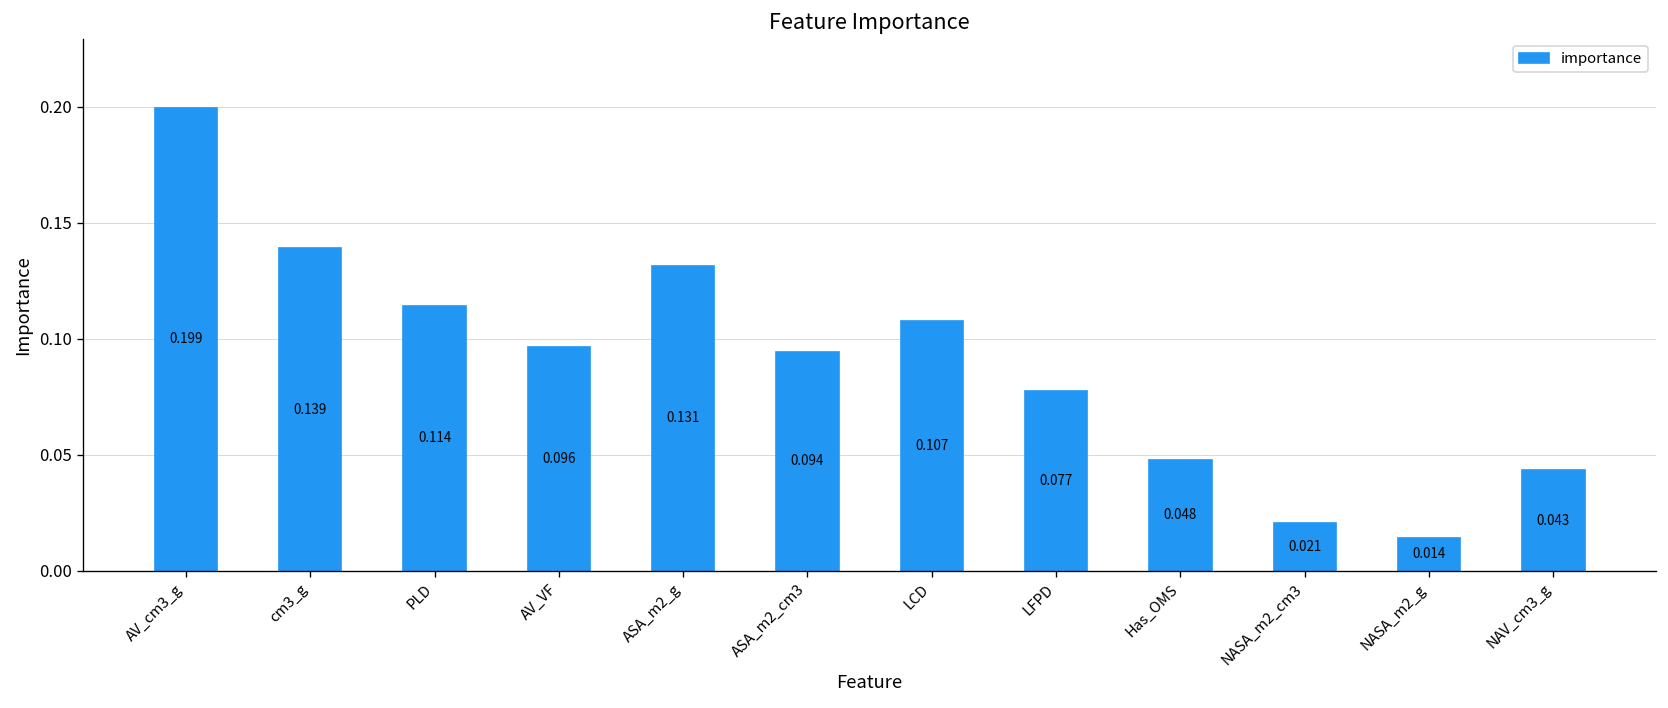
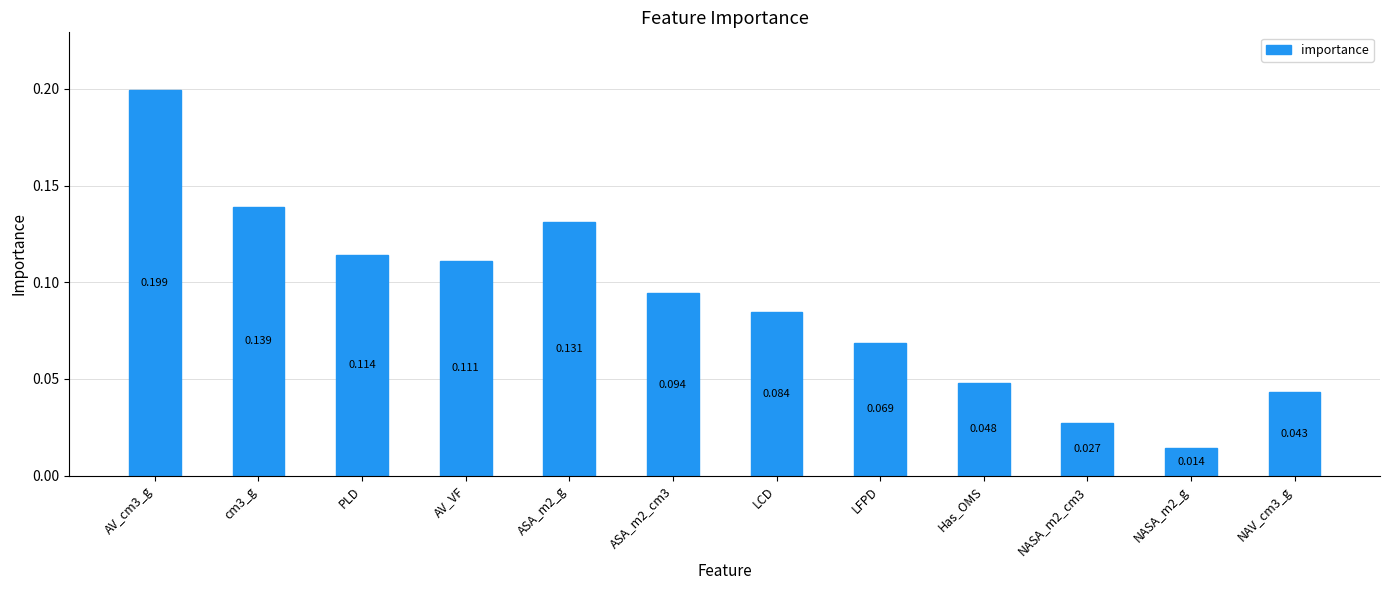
  {
    "AV_cm3_g": 0.199,
    "cm3_g": 0.139,
    "PLD": 0.114,
-   "AV_VF": 0.096,
+   "AV_VF": 0.111,
    "ASA_m2_g": 0.131,
    "ASA_m2_cm3": 0.094,
-   "LCD": 0.107,
-   "LFPD": 0.077,
+   "LCD": 0.084,
+   "LFPD": 0.069,
    "Has_OMS": 0.048,
-   "NASA_m2_cm3": 0.021,
+   "NASA_m2_cm3": 0.027,
    "NASA_m2_g": 0.014,
    "NAV_cm3_g": 0.043
  }
